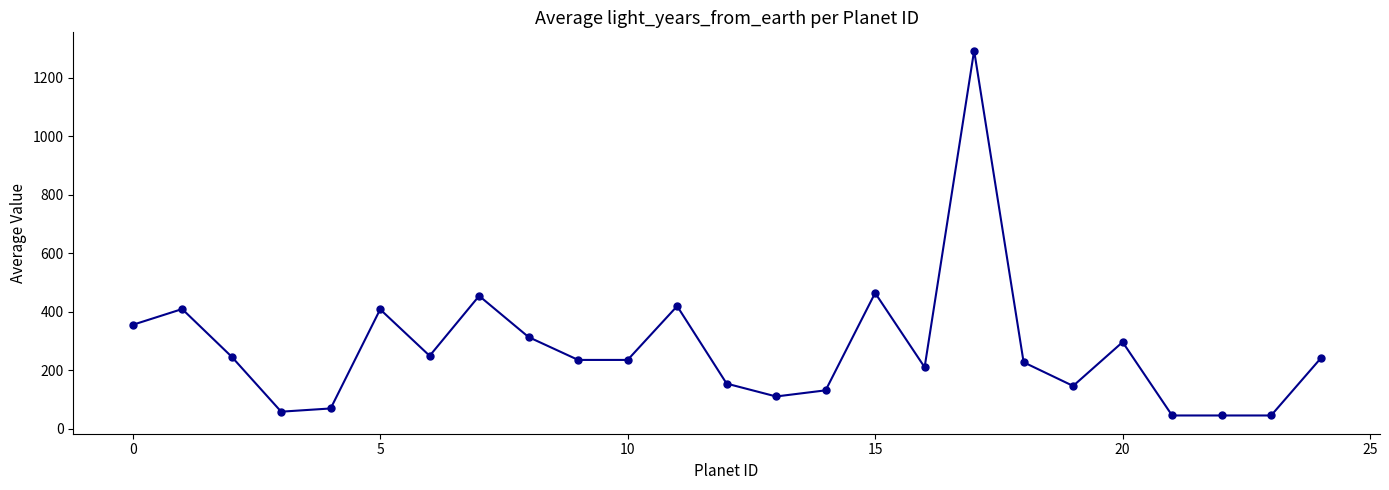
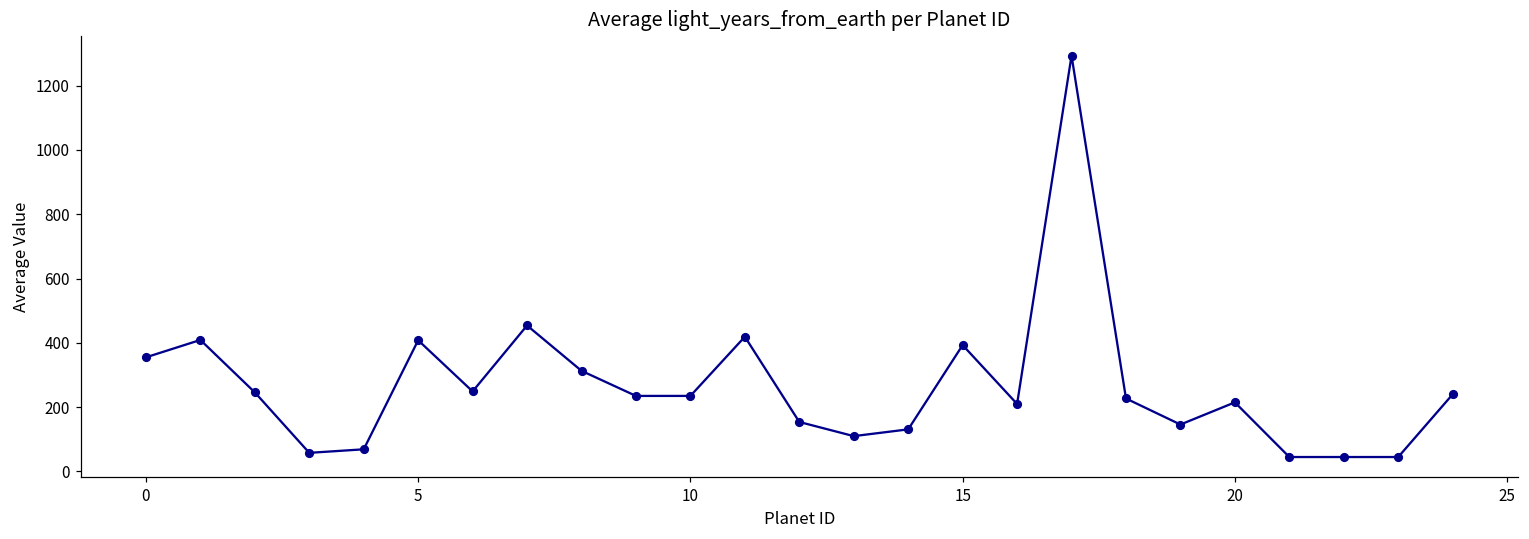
  {
    "0": 360,
    "5": 410,
    "10": 240,
-   "15": 460,
-   "20": 300
+   "15": 390,
+   "20": 220
  }
